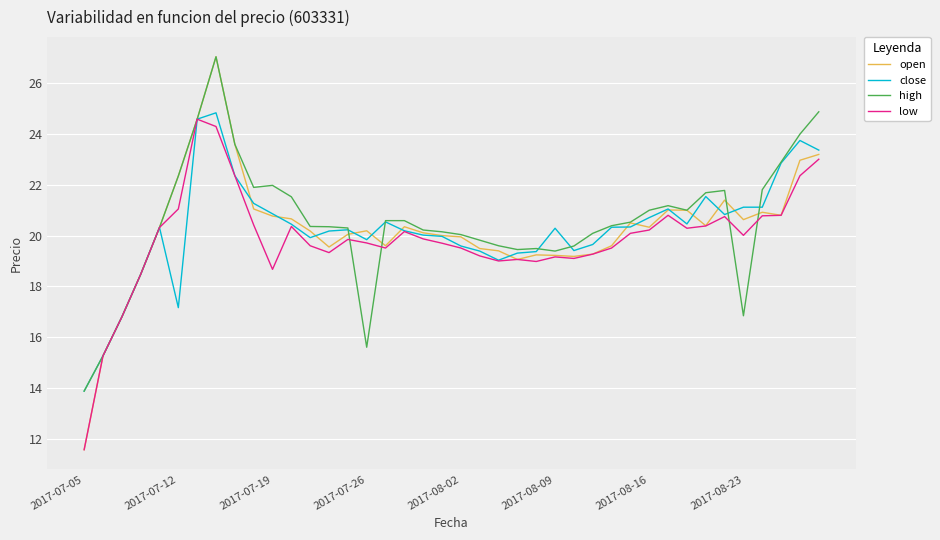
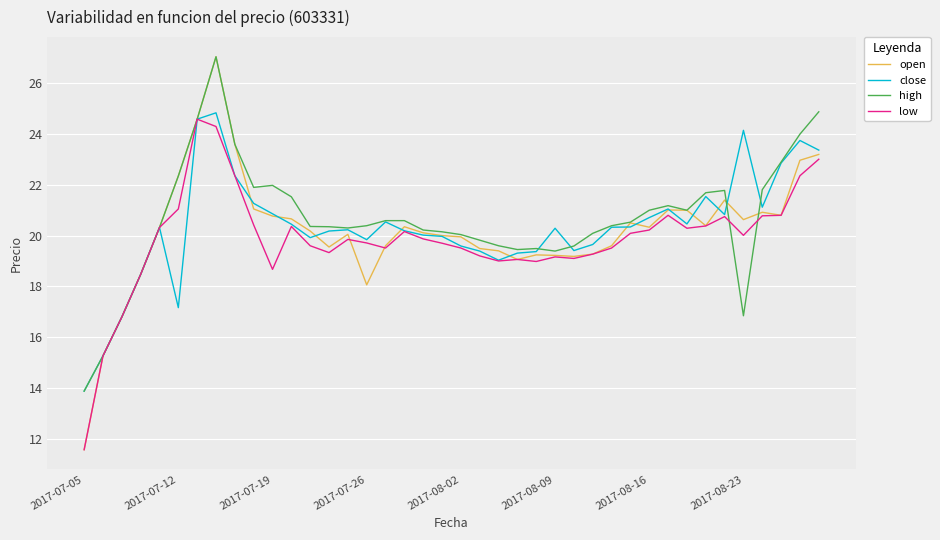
  {
    "open": {
-     "2017-07-26": 20.2,
+     "2017-07-26": 18.1,
      "2017-08-16": 20.3,
      "2017-08-23": 20.6
    },
    "close": {
      "2017-07-12": 17.2,
      "2017-07-26": 19.8,
      "2017-08-09": 20.3,
      "2017-08-16": 20.7,
-     "2017-08-23": 21.1
+     "2017-08-23": 24.2
    },
    "high": {
      "2017-07-19": 22.0,
-     "2017-07-26": 15.6,
+     "2017-07-26": 20.4,
      "2017-08-09": 19.4,
      "2017-08-16": 21.0,
      "2017-08-23": 16.8
    },
    "low": {
      "2017-07-12": 21.1,
      "2017-07-19": 18.7,
      "2017-07-26": 19.7,
      "2017-08-16": 20.2,
      "2017-08-23": 20.0
    }
  }
